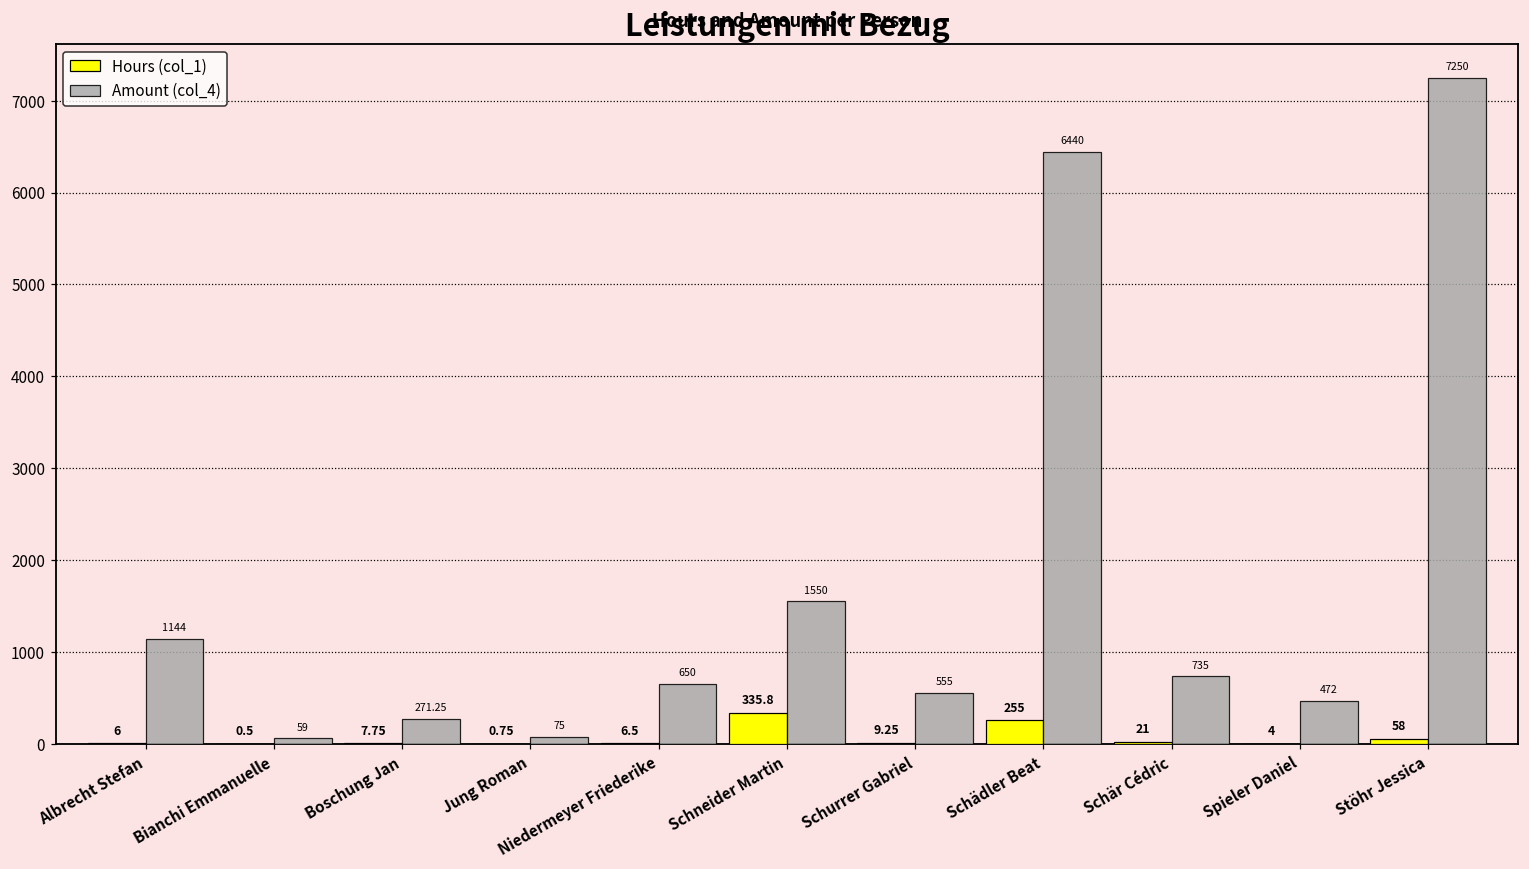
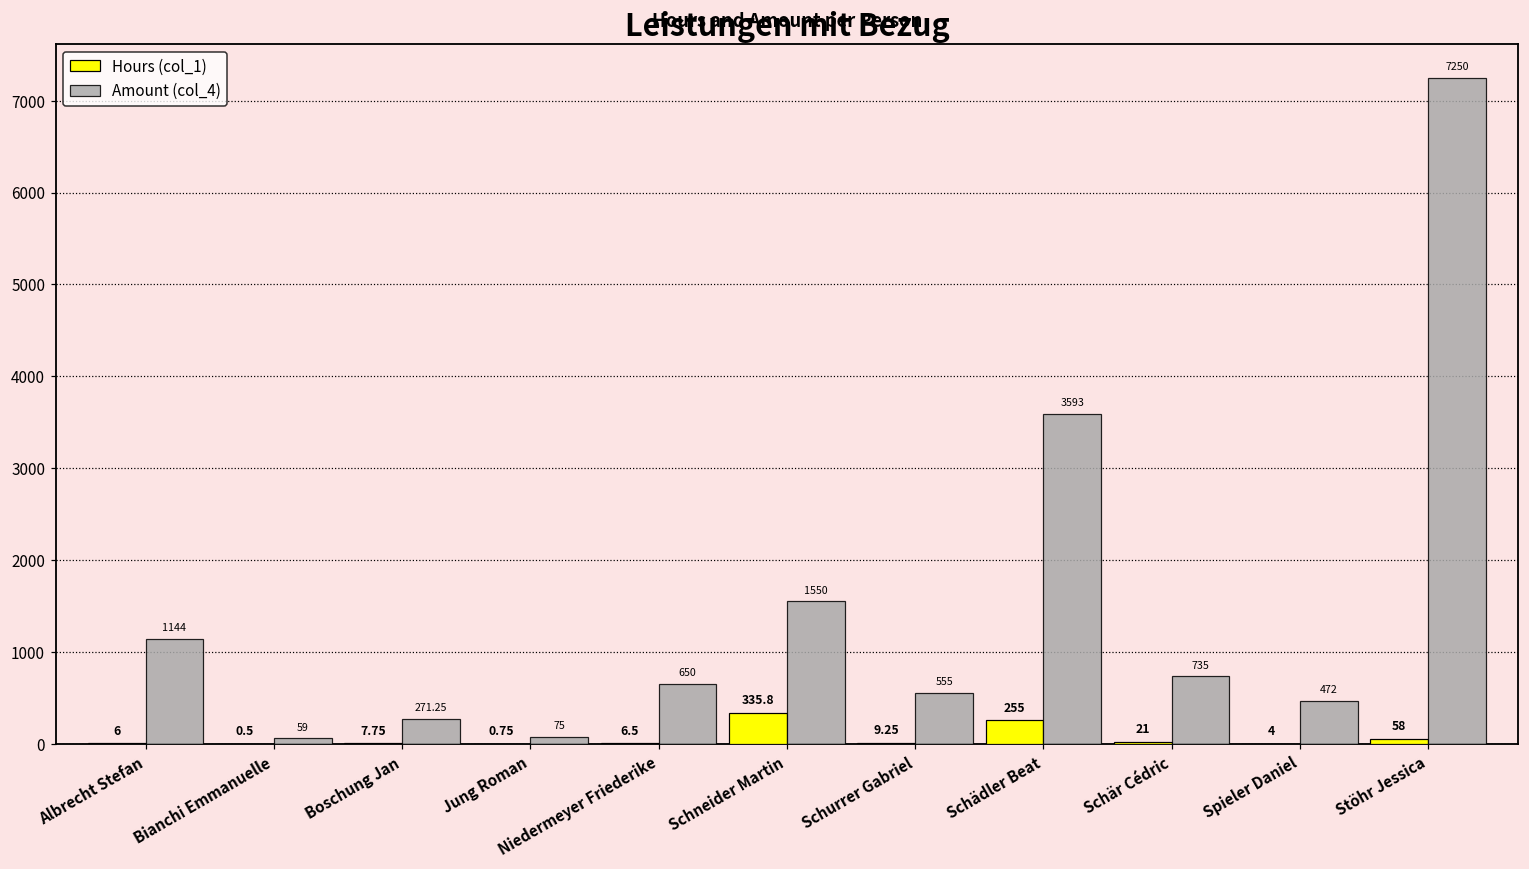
  {
    "Hours (col_1)": {
      "Albrecht Stefan": 6,
      "Bianchi Emmanuelle": 0.5,
      "Boschung Jan": 7.75,
      "Jung Roman": 0.75,
      "Niedermeyer Friederike": 6.5,
      "Schneider Martin": 335.8,
      "Schurrer Gabriel": 9.25,
      "Schädler Beat": 255,
      "Schär Cédric": 21,
      "Spieler Daniel": 4,
      "Stöhr Jessica": 58
    },
    "Amount (col_4)": {
      "Albrecht Stefan": 1144,
      "Bianchi Emmanuelle": 59,
      "Boschung Jan": 271.25,
      "Jung Roman": 75,
      "Niedermeyer Friederike": 650,
      "Schneider Martin": 1550,
      "Schurrer Gabriel": 555,
-     "Schädler Beat": 6440,
+     "Schädler Beat": 3593,
      "Schär Cédric": 735,
      "Spieler Daniel": 472,
      "Stöhr Jessica": 7250
    }
  }
